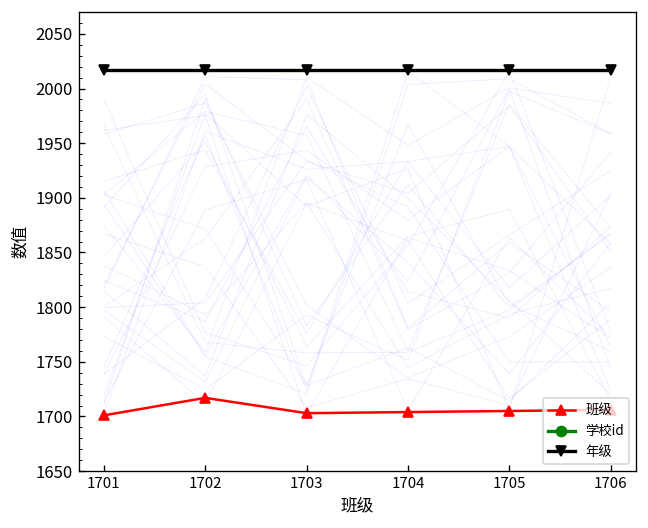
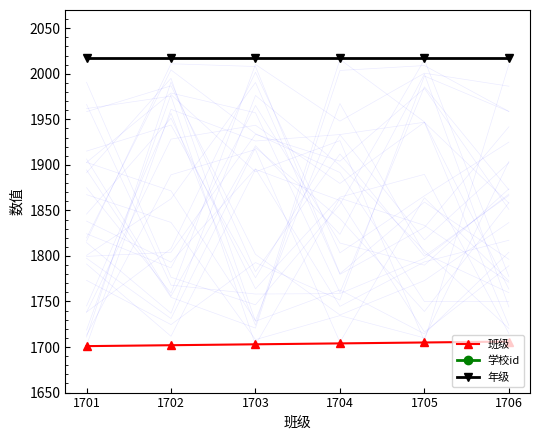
  {
    "班级": {
-     "1702": 1720
+     "1702": 1700
    },
    "年级": {
      "1701": 2020,
      "1702": 2020,
      "1703": 2020,
      "1706": 2020
    }
  }
